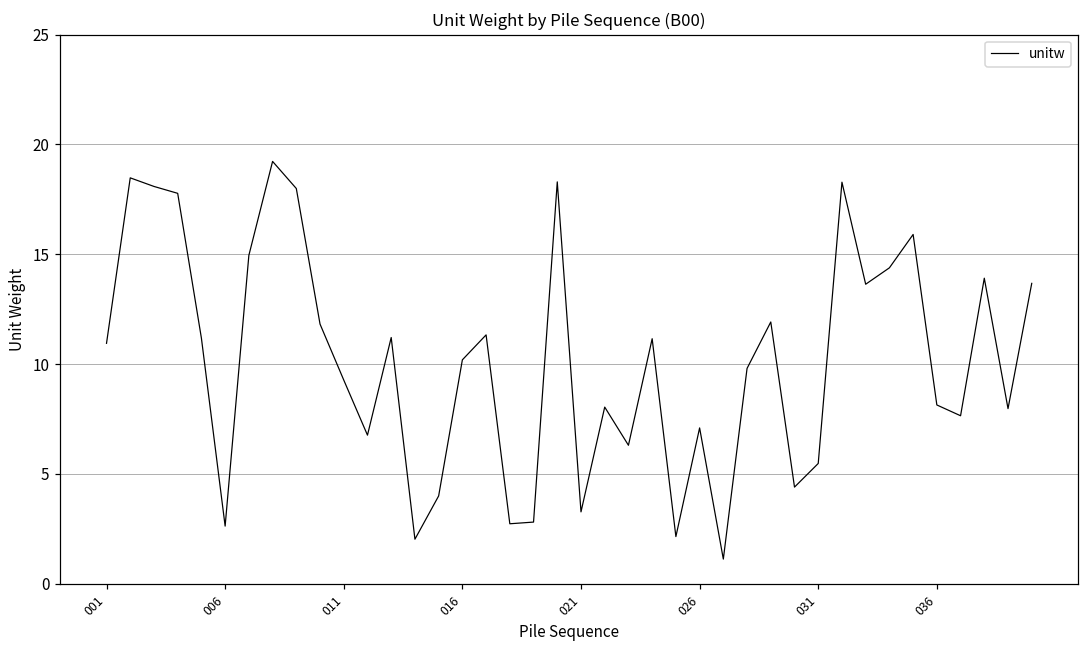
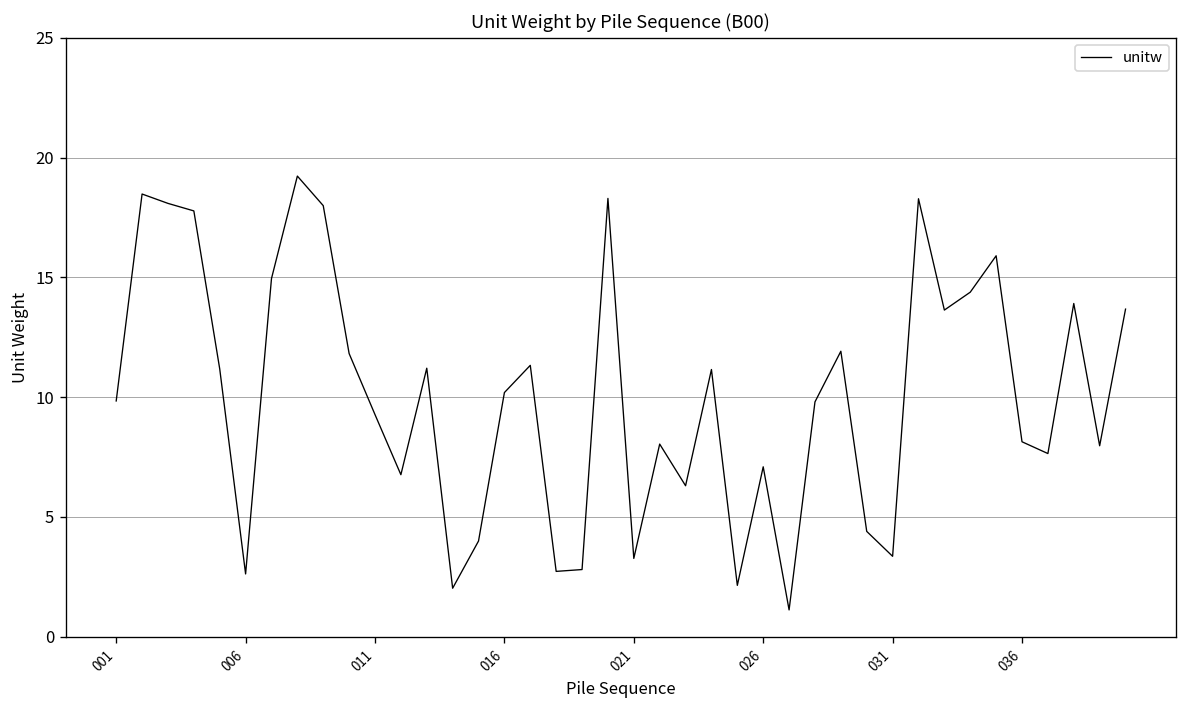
  {
-   "001": 10.9,
+   "001": 9.8,
    "006": 2.6,
    "011": 9.3,
    "016": 10.2,
    "021": 3.3,
    "026": 7.1,
-   "031": 5.5,
+   "031": 3.4,
    "036": 8.1
  }
